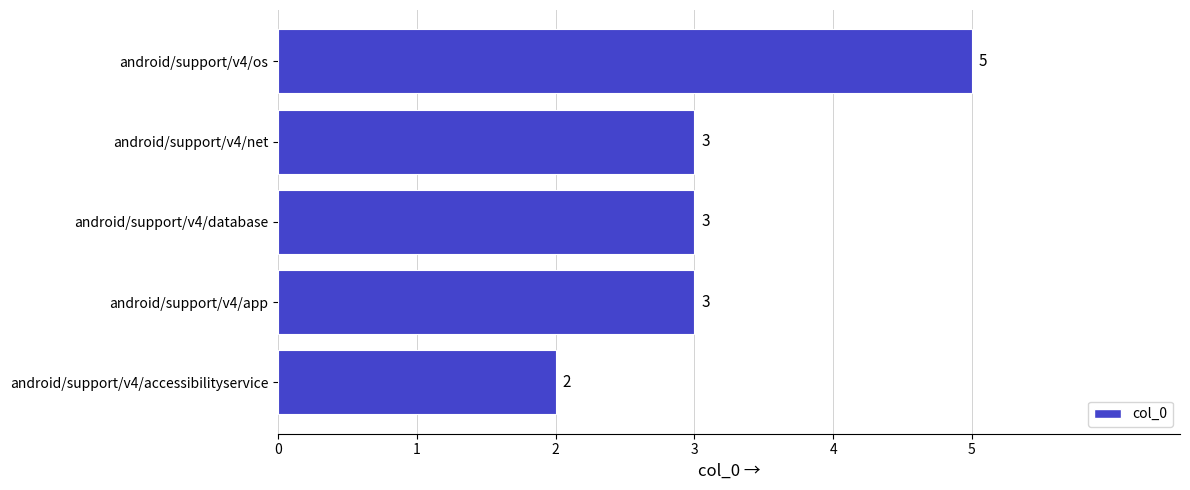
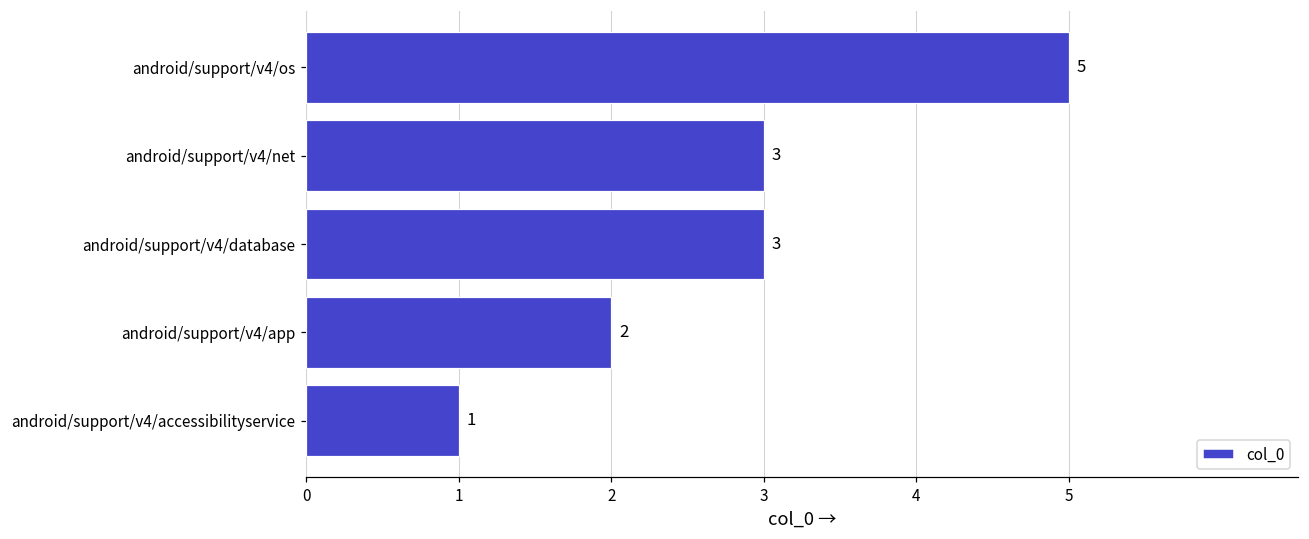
  {
    "android/support/v4/os": 5,
    "android/support/v4/net": 3,
    "android/support/v4/database": 3,
-   "android/support/v4/app": 3,
-   "android/support/v4/accessibilityservice": 2
+   "android/support/v4/app": 2,
+   "android/support/v4/accessibilityservice": 1
  }
